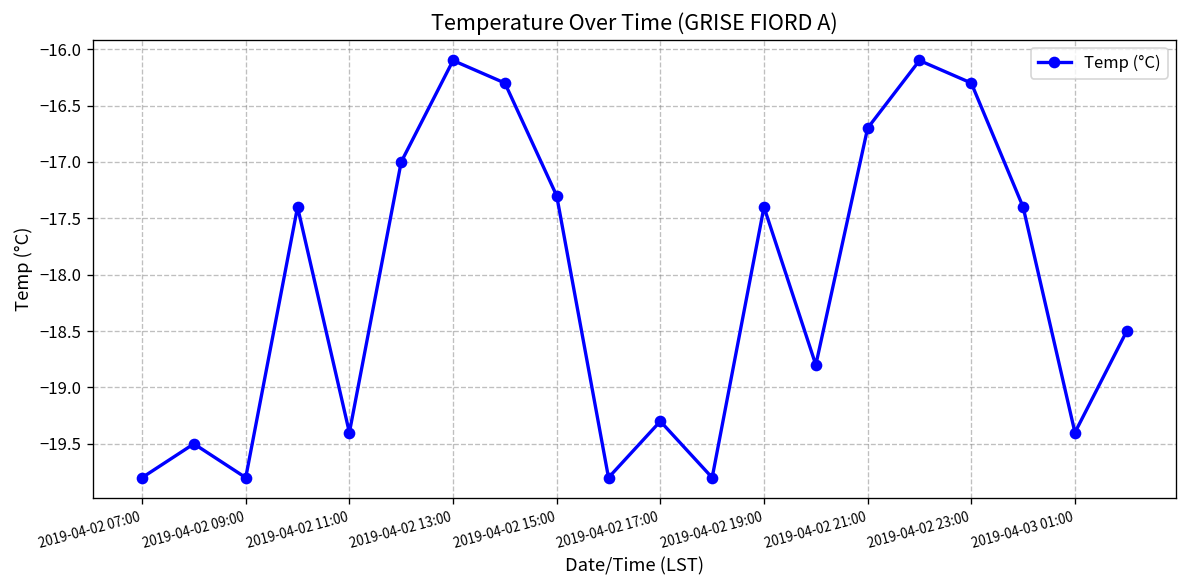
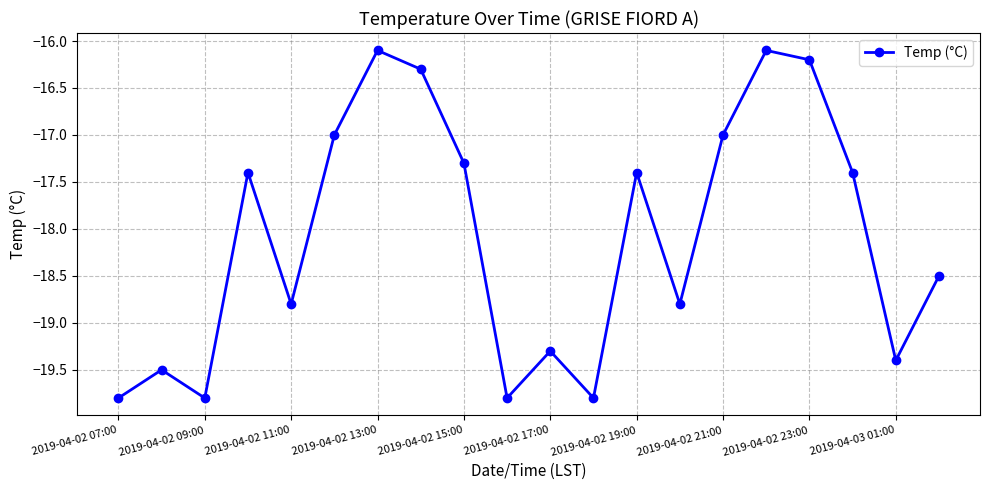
  {
    "2019-04-02 07:00": -19.8,
    "2019-04-02 09:00": -19.8,
-   "2019-04-02 11:00": -19.4,
+   "2019-04-02 11:00": -18.8,
    "2019-04-02 13:00": -16.1,
    "2019-04-02 15:00": -17.3,
    "2019-04-02 17:00": -19.3,
    "2019-04-02 19:00": -17.4,
-   "2019-04-02 21:00": -16.7,
-   "2019-04-02 23:00": -16.3,
+   "2019-04-02 21:00": -17.0,
+   "2019-04-02 23:00": -16.2,
    "2019-04-03 01:00": -19.4
  }
